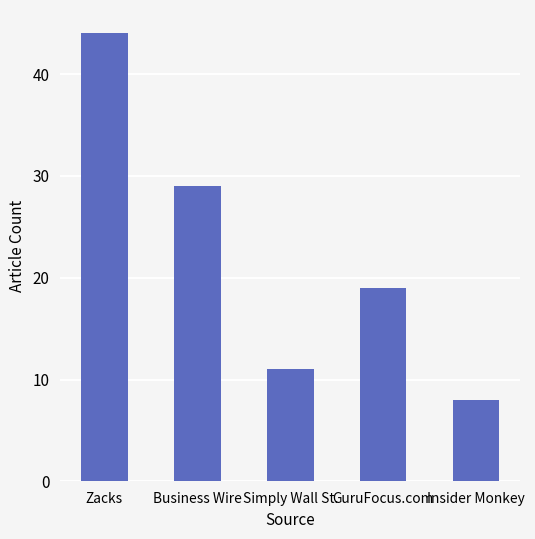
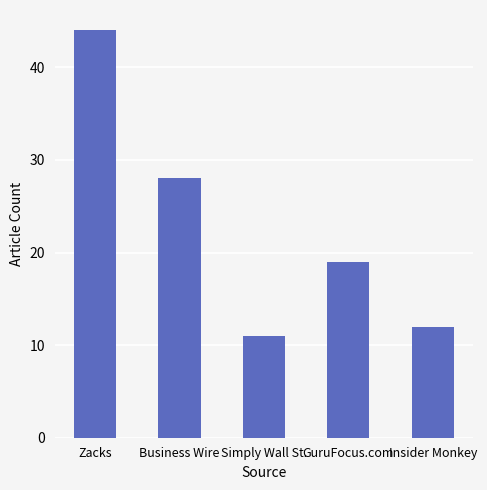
  {
    "Zacks": 44,
-   "Business Wire": 29,
+   "Business Wire": 28,
    "Simply Wall St.": 11,
    "GuruFocus.com": 19,
-   "Insider Monkey": 8
+   "Insider Monkey": 12
  }
